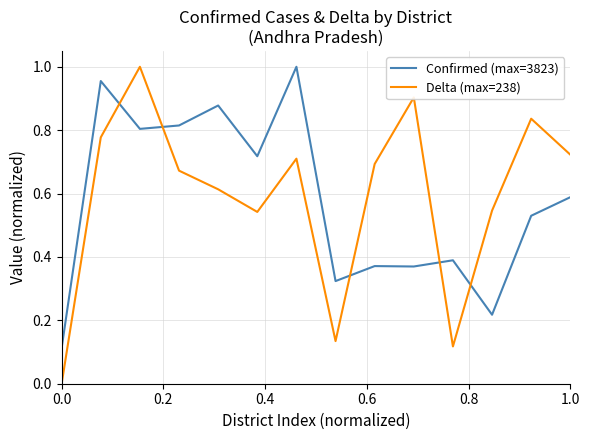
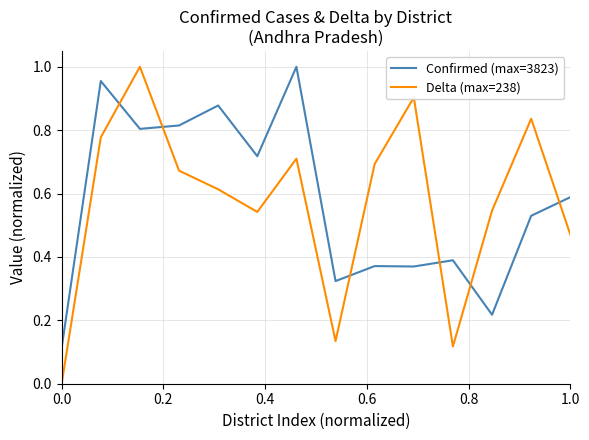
  {
    "Confirmed (max=3823)": {
      "0.0": 0.11,
      "1.0": 0.59
    },
    "Delta (max=238)": {
      "0.0": 0.00,
-     "1.0": 0.72
+     "1.0": 0.47
    }
  }
